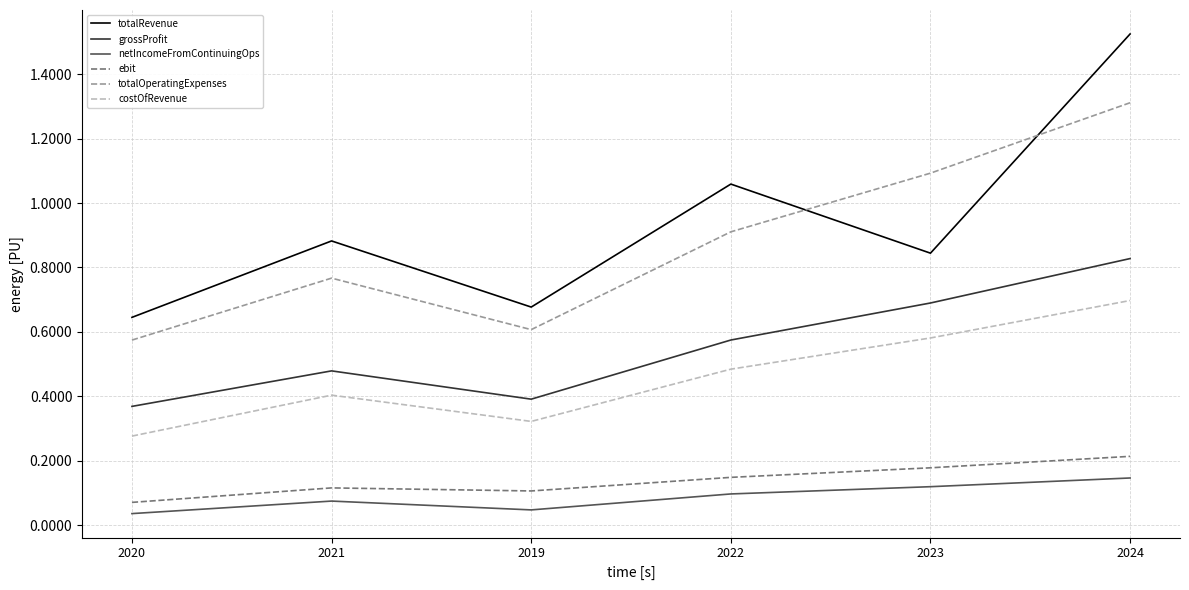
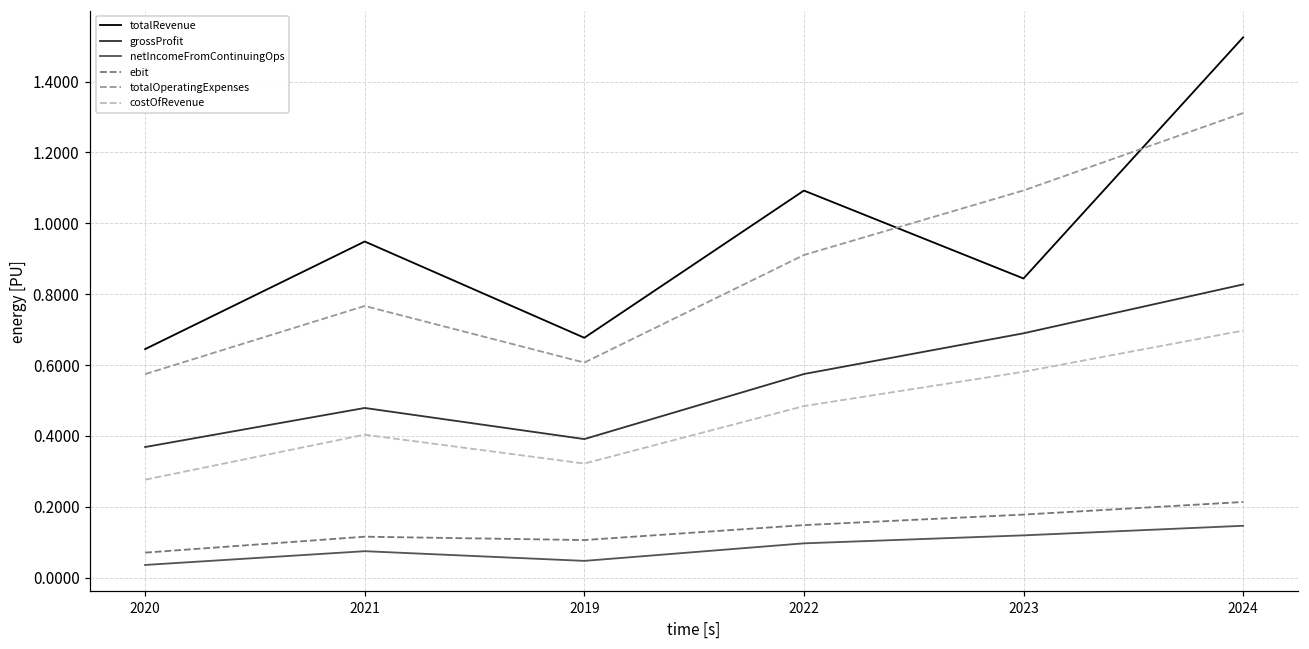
  {
    "totalRevenue": {
      "2020": 0.65,
-     "2021": 0.88,
+     "2021": 0.95,
      "2019": 0.68,
-     "2022": 1.06,
+     "2022": 1.09,
      "2023": 0.84,
      "2024": 1.52
    }
  }
